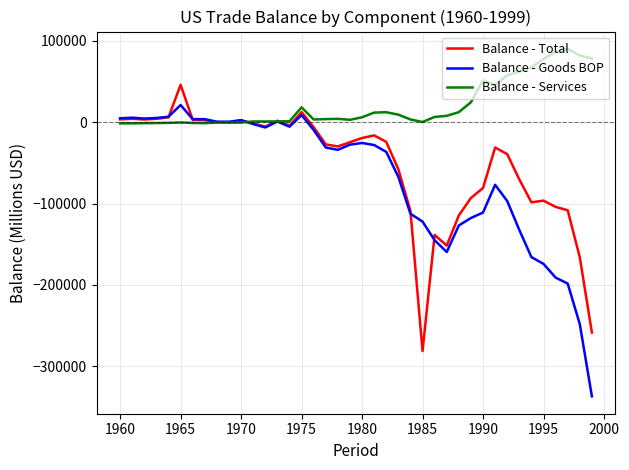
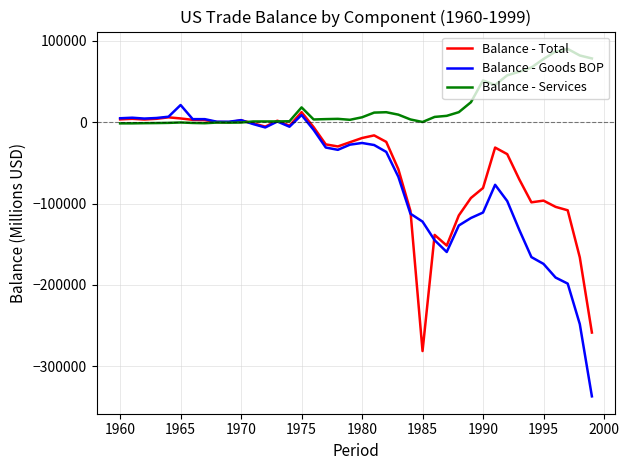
  {
    "Balance - Total": {
-     "1965": 50000,
+     "1965": 0,
      "1975": 10000,
      "1980": -20000,
      "1985": -280000,
      "1990": -80000,
      "1995": -100000
    },
    "Balance - Goods BOP": {
      "1965": 20000,
      "1975": 10000,
      "1980": -30000,
      "1985": -120000,
      "1990": -110000,
      "1995": -170000
    },
    "Balance - Services": {
      "1960": 0,
      "1965": 0,
      "1975": 20000,
      "1980": 10000,
      "1985": 0
    }
  }
